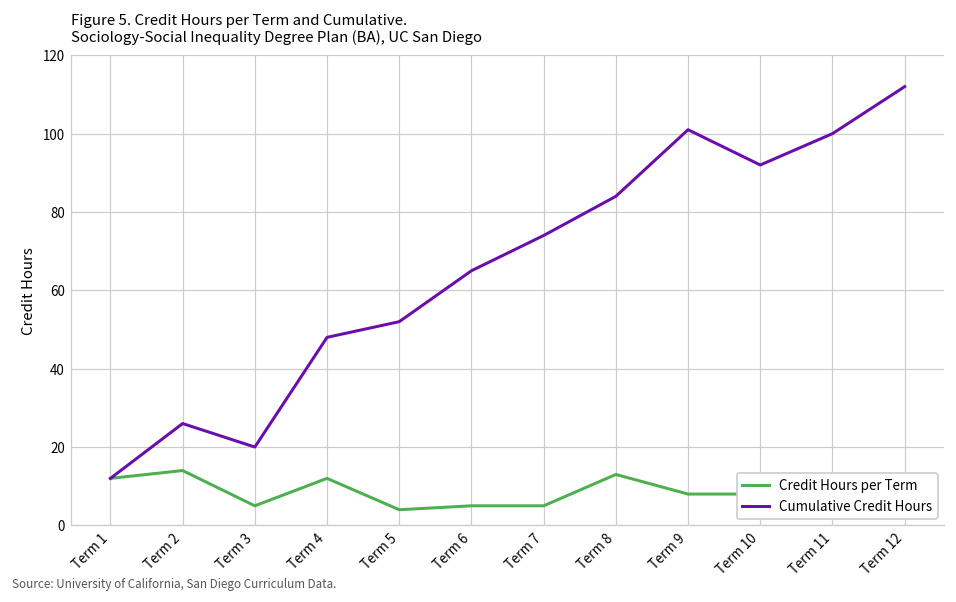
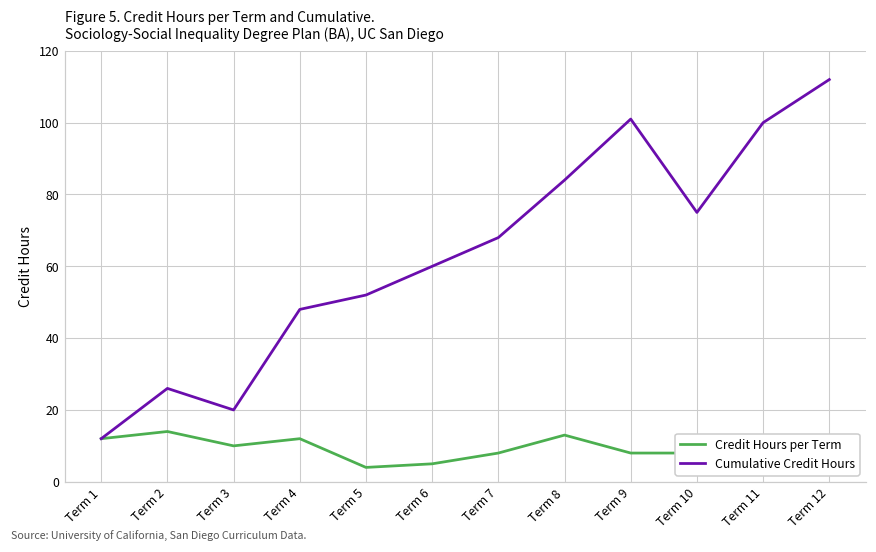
  {
    "Credit Hours per Term": {
      "Term 2": 14,
-     "Term 3": 5,
+     "Term 3": 10,
      "Term 4": 12,
      "Term 5": 4,
      "Term 6": 5,
-     "Term 7": 5,
+     "Term 7": 8,
      "Term 8": 13,
      "Term 9": 8
    },
    "Cumulative Credit Hours": {
      "Term 2": 26,
      "Term 3": 20,
      "Term 4": 48,
      "Term 5": 52,
-     "Term 6": 65,
-     "Term 7": 74,
+     "Term 6": 60,
+     "Term 7": 68,
      "Term 8": 84,
      "Term 9": 101,
-     "Term 10": 92,
+     "Term 10": 75,
      "Term 11": 100,
      "Term 12": 112
    }
  }
